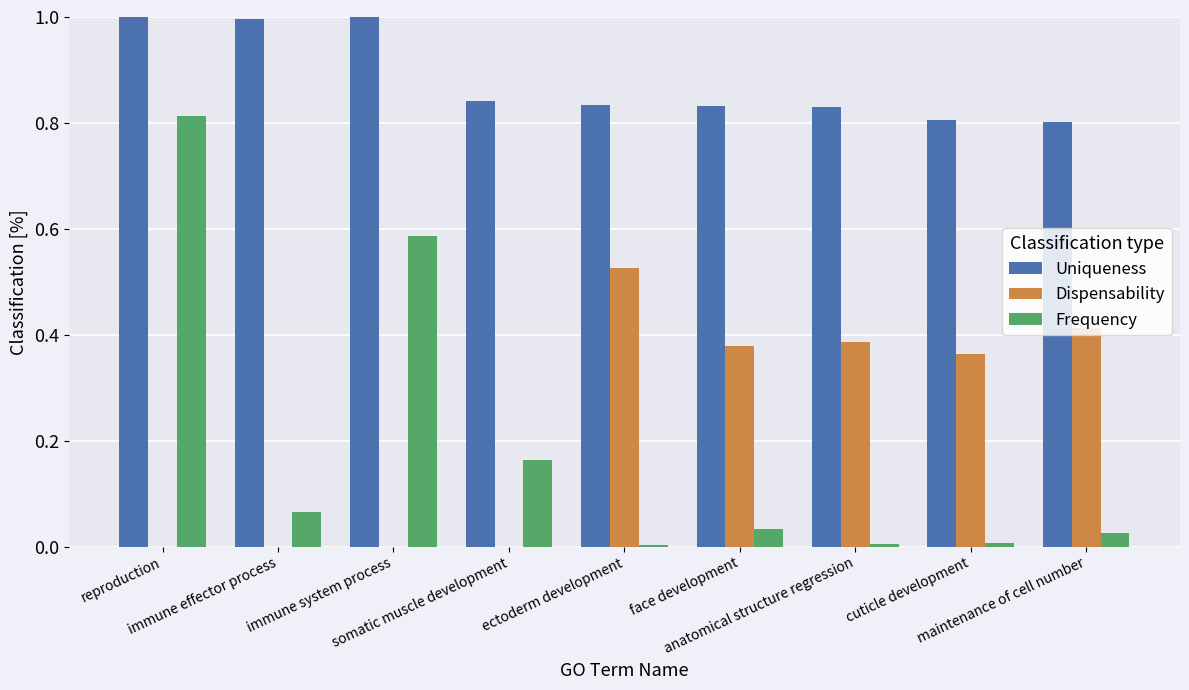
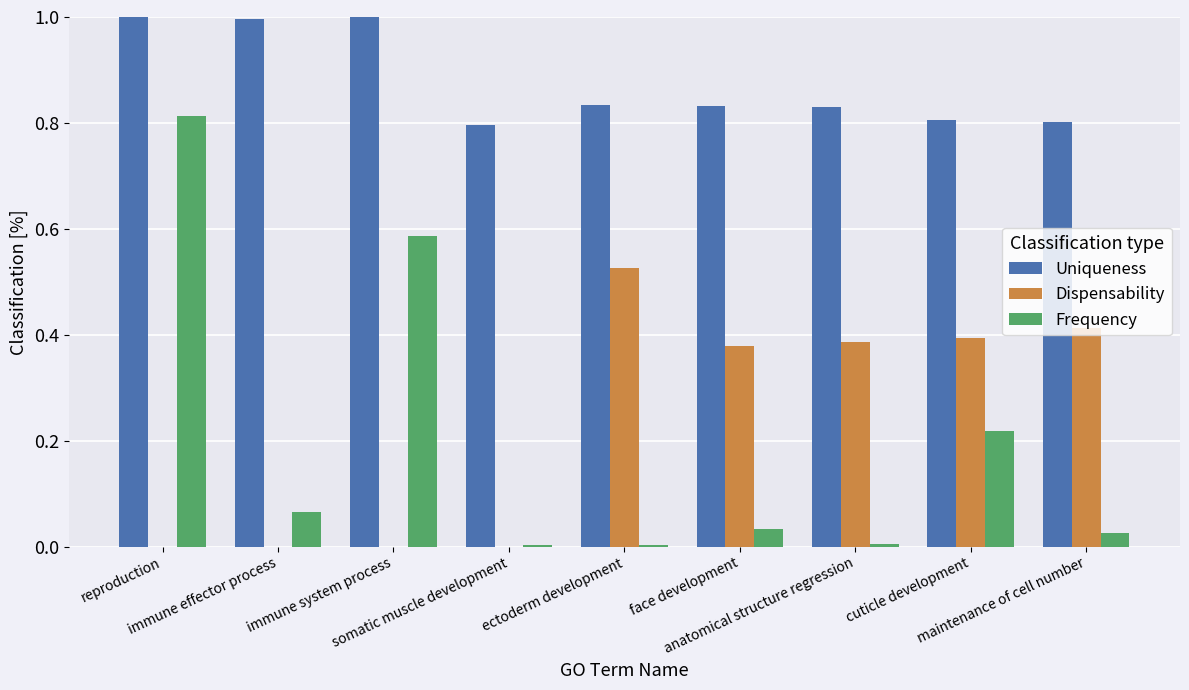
  {
    "Uniqueness": {
      "reproduction": 1.00,
      "immune effector process": 1.00,
      "immune system process": 1.00,
-     "somatic muscle development": 0.84,
+     "somatic muscle development": 0.80,
      "ectoderm development": 0.83,
      "face development": 0.83,
      "anatomical structure regression": 0.83,
      "cuticle development": 0.81,
      "maintenance of cell number": 0.80
    },
    "Dispensability": {
      "reproduction": 0.00,
      "immune effector process": 0.00,
      "immune system process": 0.00,
      "somatic muscle development": 0.00,
      "ectoderm development": 0.53,
      "face development": 0.38,
      "anatomical structure regression": 0.39,
-     "cuticle development": 0.36
+     "cuticle development": 0.39
    },
    "Frequency": {
      "reproduction": 0.81,
      "immune effector process": 0.07,
      "immune system process": 0.59,
-     "somatic muscle development": 0.16,
+     "somatic muscle development": 0.00,
      "face development": 0.03,
-     "cuticle development": 0.01,
+     "cuticle development": 0.22,
      "maintenance of cell number": 0.03
    }
  }
